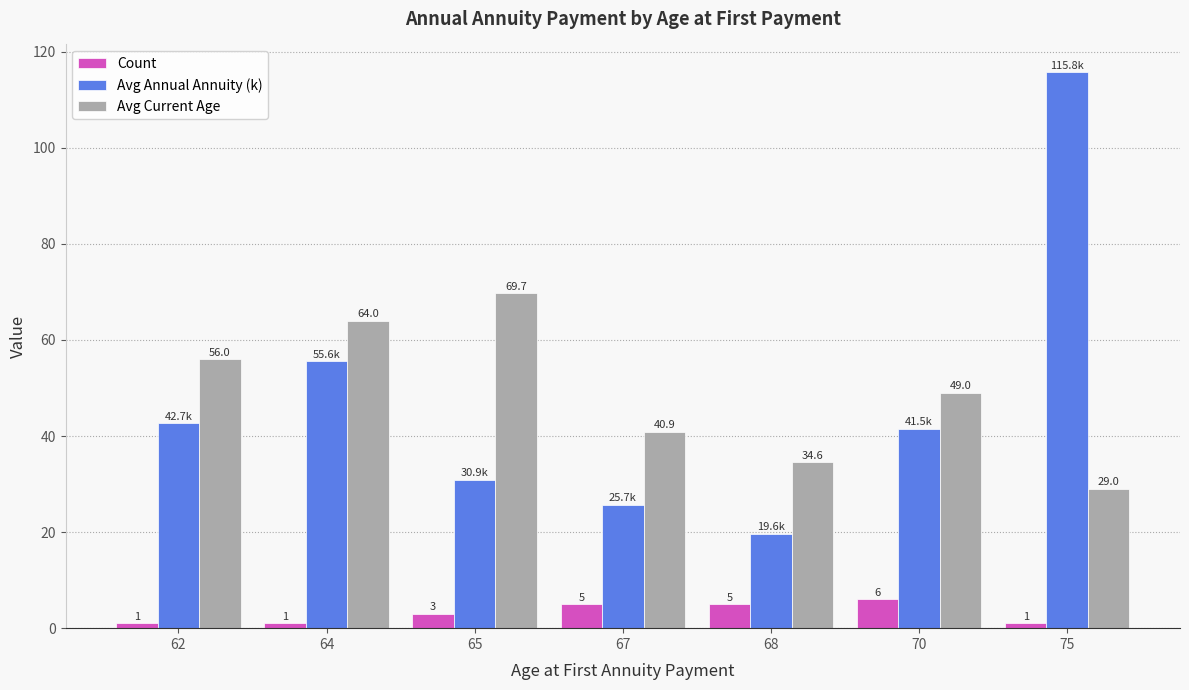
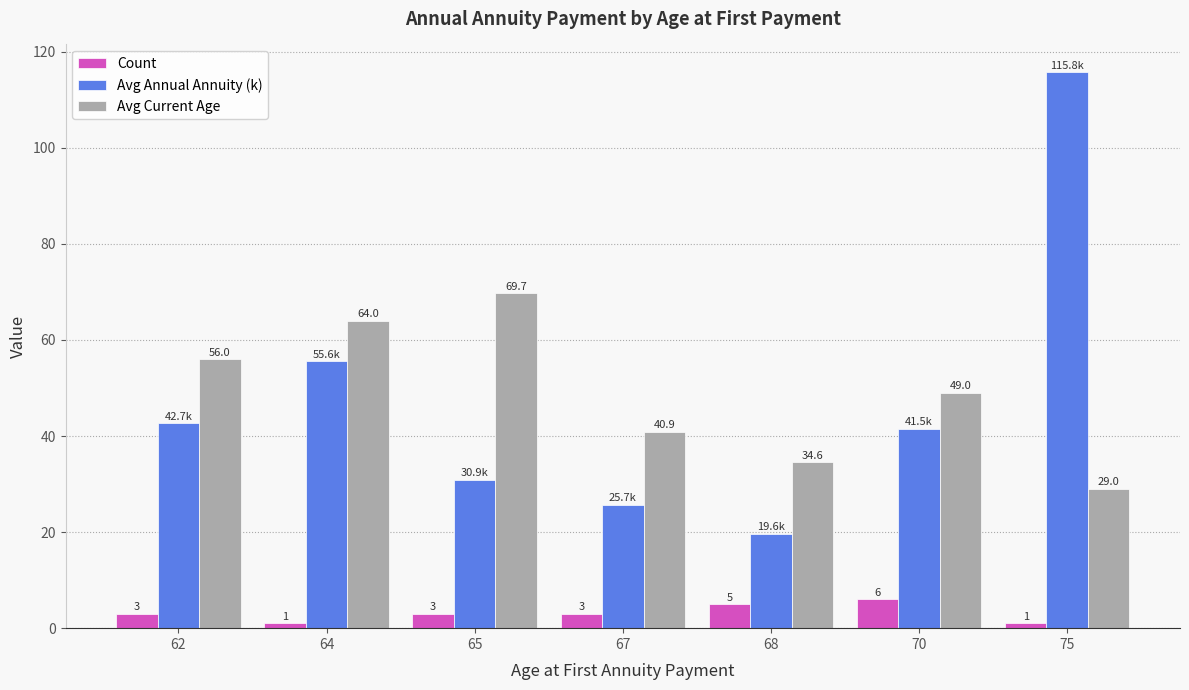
  {
    "Count": {
-     "62": "1",
+     "62": "3",
      "64": "1",
      "65": "3",
-     "67": "5",
+     "67": "3",
      "68": "5",
      "70": "6",
      "75": "1"
    },
    "Avg Annual Annuity (k)": {
      "62": "42.7k",
      "64": "55.6k",
      "65": "30.9k",
      "67": "25.7k",
      "68": "19.6k",
      "70": "41.5k",
      "75": "115.8k"
    },
    "Avg Current Age": {
      "62": "56.0",
      "64": "64.0",
      "65": "69.7",
      "67": "40.9",
      "68": "34.6",
      "70": "49.0",
      "75": "29.0"
    }
  }
